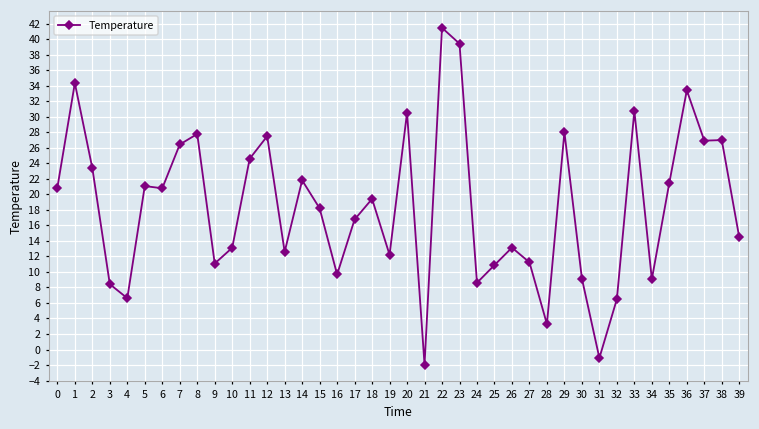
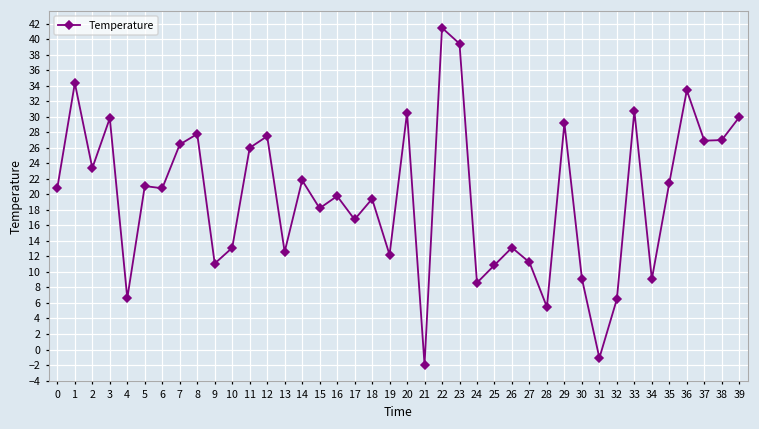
  {
    "0": 21,
    "1": 34,
    "2": 23,
-   "3": 8,
+   "3": 30,
    "4": 7,
    "5": 21,
    "6": 21,
    "7": 26,
    "8": 28,
    "9": 11,
    "10": 13,
-   "11": 25,
+   "11": 26,
    "12": 28,
    "13": 13,
    "14": 22,
    "15": 18,
-   "16": 10,
+   "16": 20,
    "17": 17,
    "18": 19,
    "19": 12,
    "20": 31,
    "21": -2,
    "22": 41,
    "23": 39,
    "24": 9,
    "25": 11,
    "26": 13,
    "27": 11,
-   "28": 3,
-   "29": 28,
+   "28": 5,
+   "29": 29,
    "30": 9,
    "31": -1,
    "32": 6,
    "33": 31,
    "34": 9,
    "35": 22,
    "36": 33,
    "37": 27,
    "38": 27,
-   "39": 14
+   "39": 30
  }
